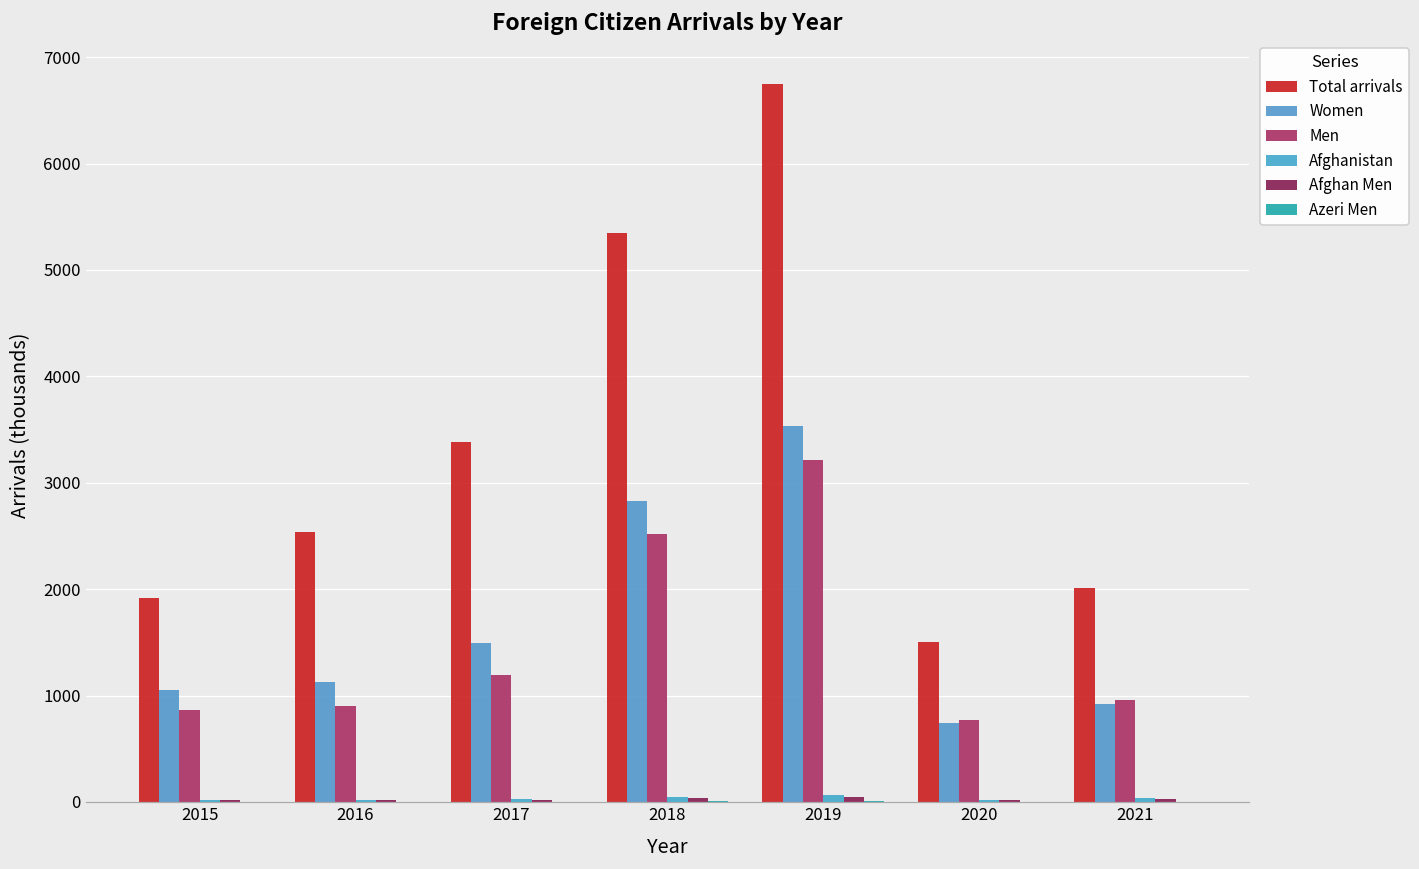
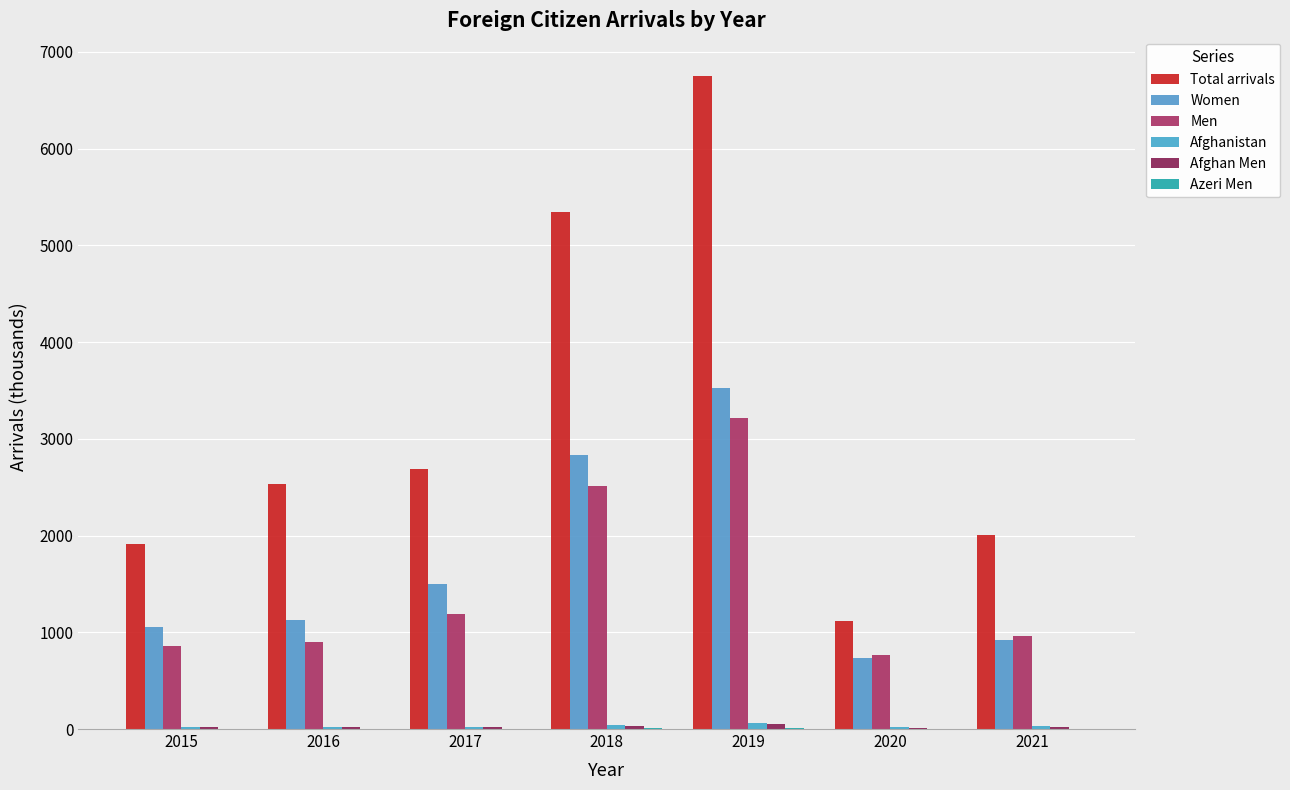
  {
    "Total arrivals": {
      "2015": 1900,
      "2016": 2500,
-     "2017": 3400,
+     "2017": 2700,
      "2018": 5300,
      "2019": 6700,
-     "2020": 1500,
+     "2020": 1100,
      "2021": 2000
    }
  }
